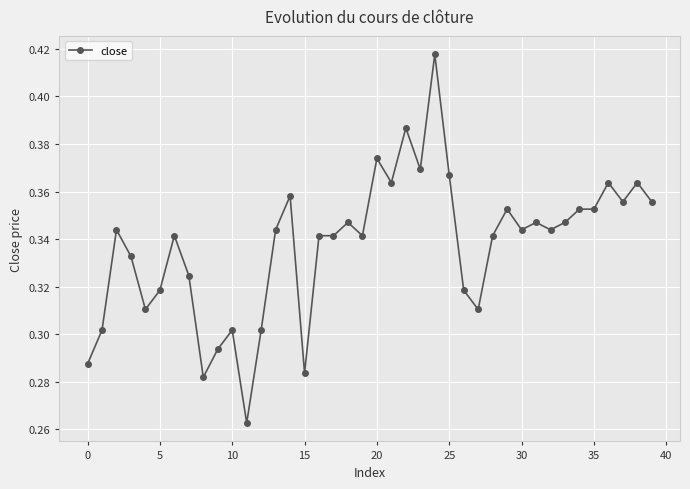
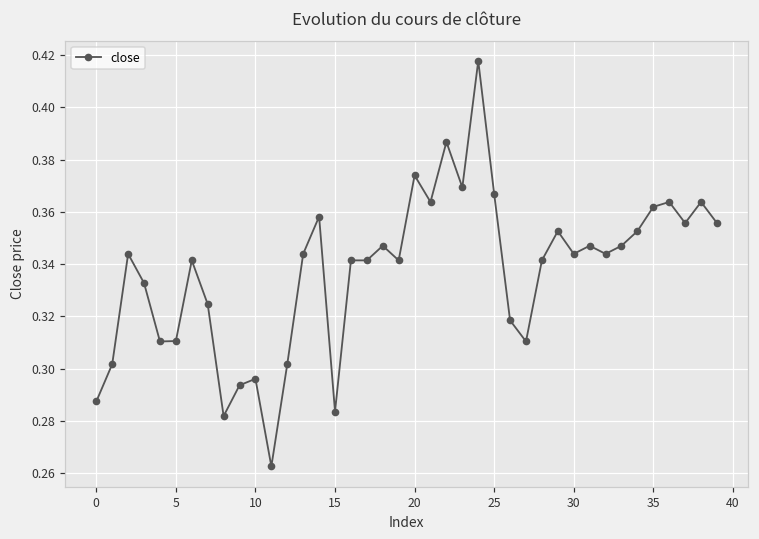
  {
    "0": 0.287,
-   "5": 0.318,
-   "10": 0.302,
+   "5": 0.311,
+   "10": 0.296,
    "15": 0.284,
    "20": 0.374,
    "25": 0.367,
    "30": 0.344,
-   "35": 0.353
+   "35": 0.362
  }
